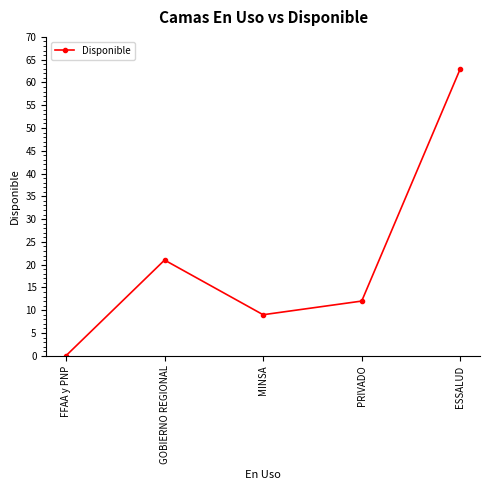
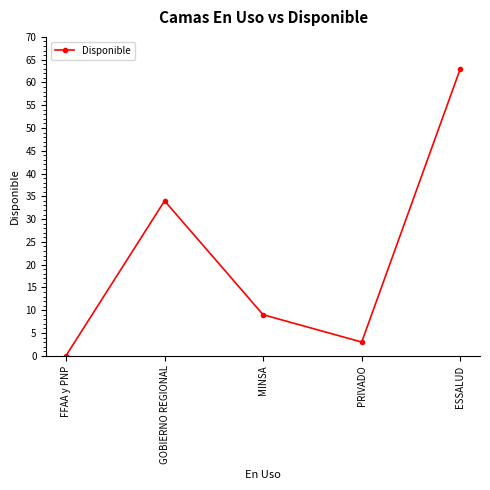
  {
    "FFAA y PNP": 0,
-   "GOBIERNO REGIONAL": 21,
+   "GOBIERNO REGIONAL": 34,
    "MINSA": 9,
-   "PRIVADO": 12,
+   "PRIVADO": 3,
    "ESSALUD": 63
  }
